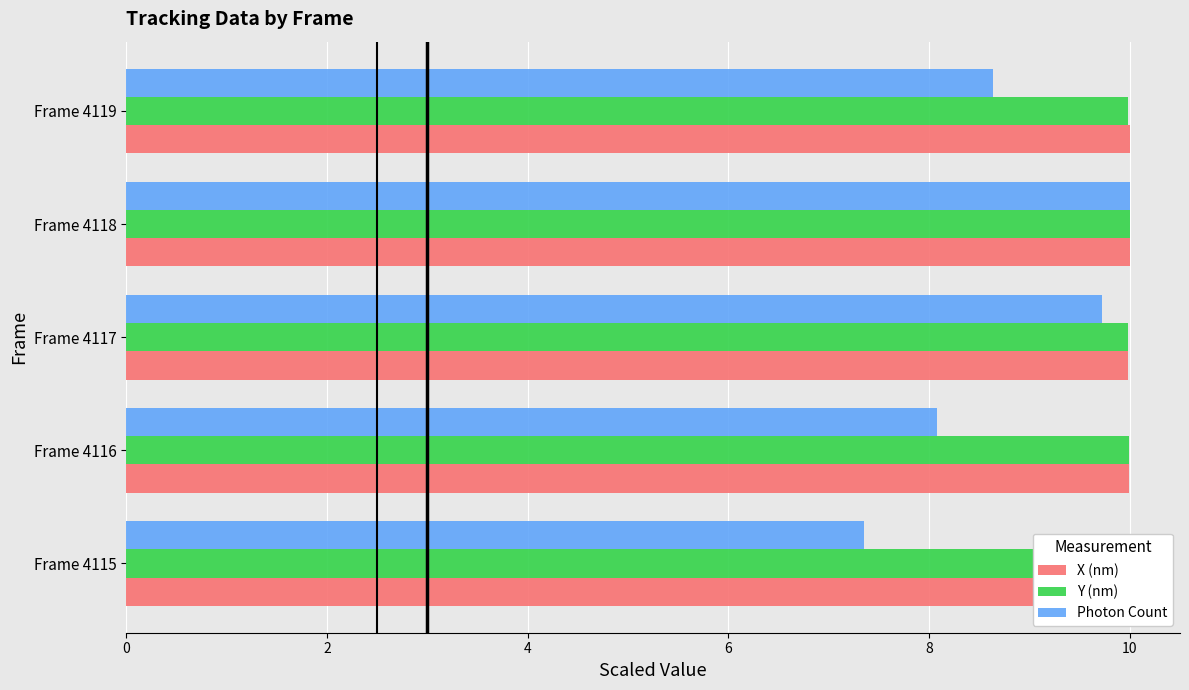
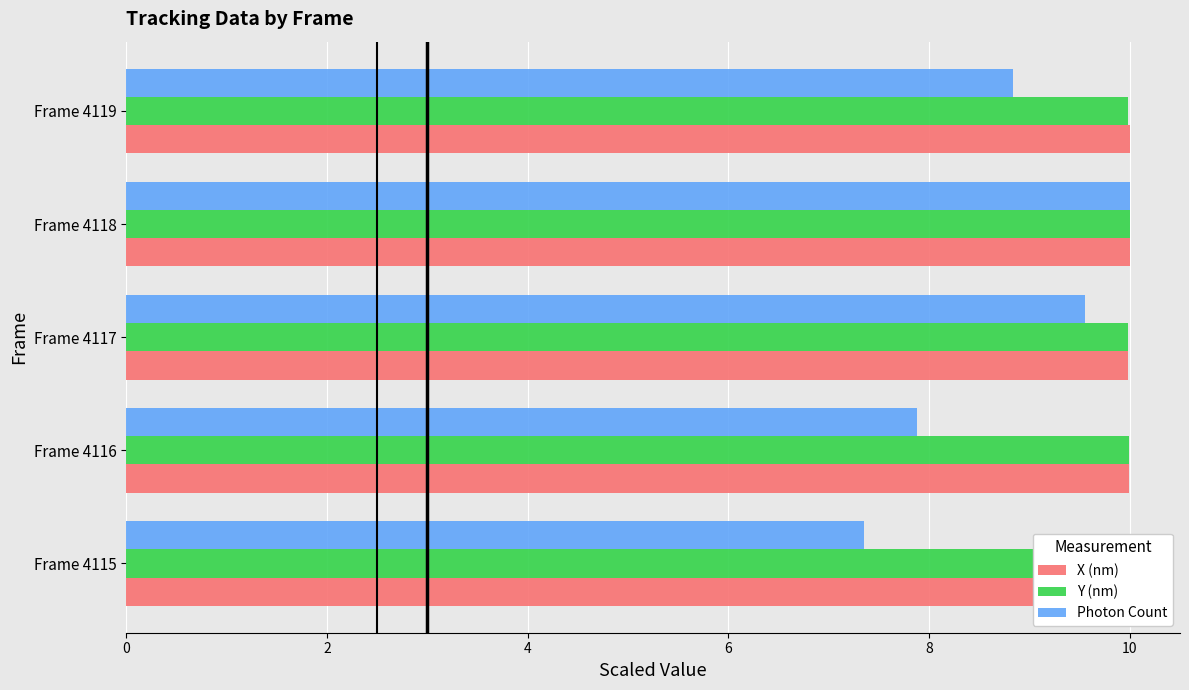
  {
    "X (nm)": {
      "Frame 4119": 10.00,
      "Frame 4118": 10.00,
      "Frame 4117": 9.98,
      "Frame 4116": 10.00
    },
    "Y (nm)": {
      "Frame 4119": 9.99,
      "Frame 4118": 10.00,
      "Frame 4117": 9.98,
      "Frame 4116": 9.99
    },
    "Photon Count": {
-     "Frame 4119": 8.64,
+     "Frame 4119": 8.83,
      "Frame 4118": 10.00,
-     "Frame 4117": 9.72,
-     "Frame 4116": 8.08,
+     "Frame 4117": 9.55,
+     "Frame 4116": 7.88,
      "Frame 4115": 7.35
    }
  }
